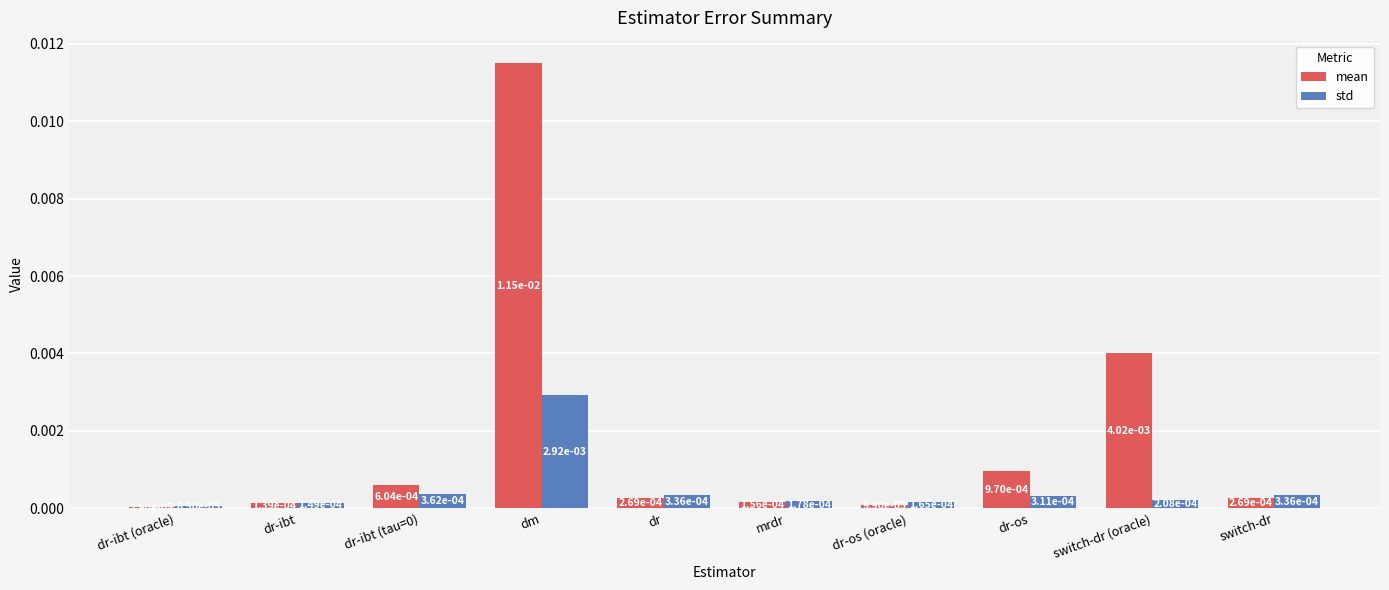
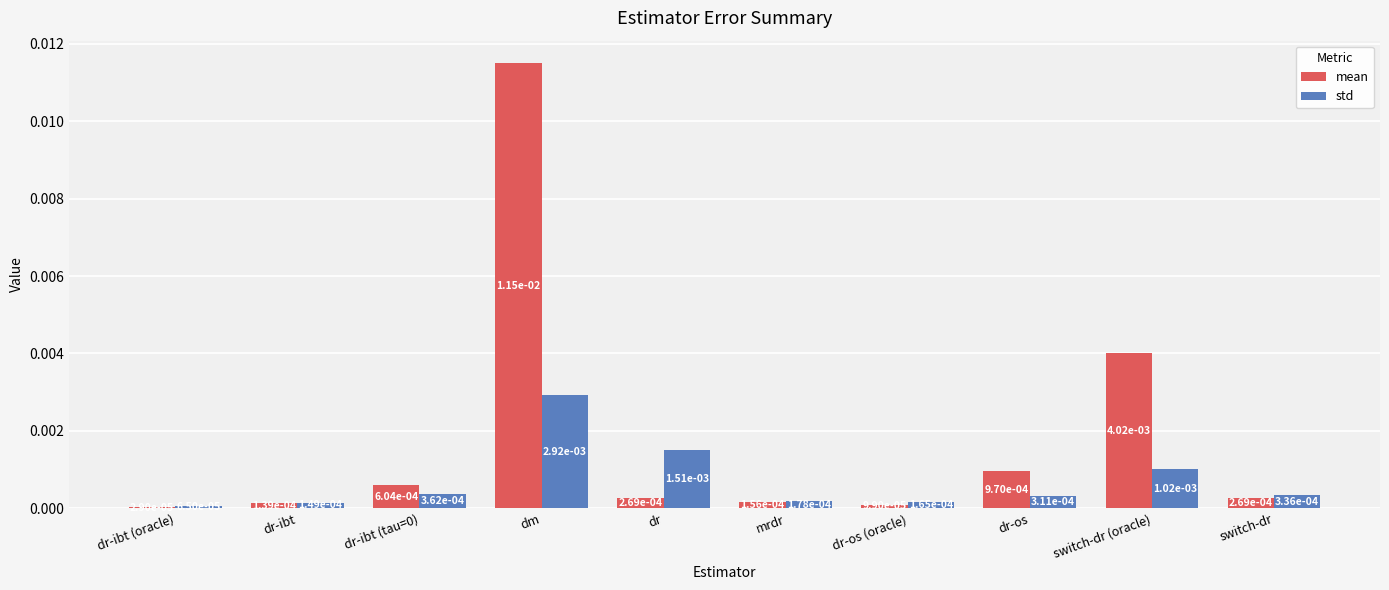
  {
    "mean": {
      "dr-ibt (tau=0)": "6.04e-04",
      "dm": "1.15e-02",
      "dr": "2.69e-04",
      "dr-os": "9.70e-04",
      "switch-dr (oracle)": "4.02e-03",
      "switch-dr": "2.69e-04"
    },
    "std": {
      "dr-ibt (tau=0)": "3.62e-04",
      "dm": "2.92e-03",
-     "dr": "3.36e-04",
+     "dr": "1.51e-03",
      "mrdr": "1.78e-04",
      "dr-os": "3.11e-04",
-     "switch-dr (oracle)": "2.08e-04",
+     "switch-dr (oracle)": "1.02e-03",
      "switch-dr": "3.36e-04"
    }
  }
